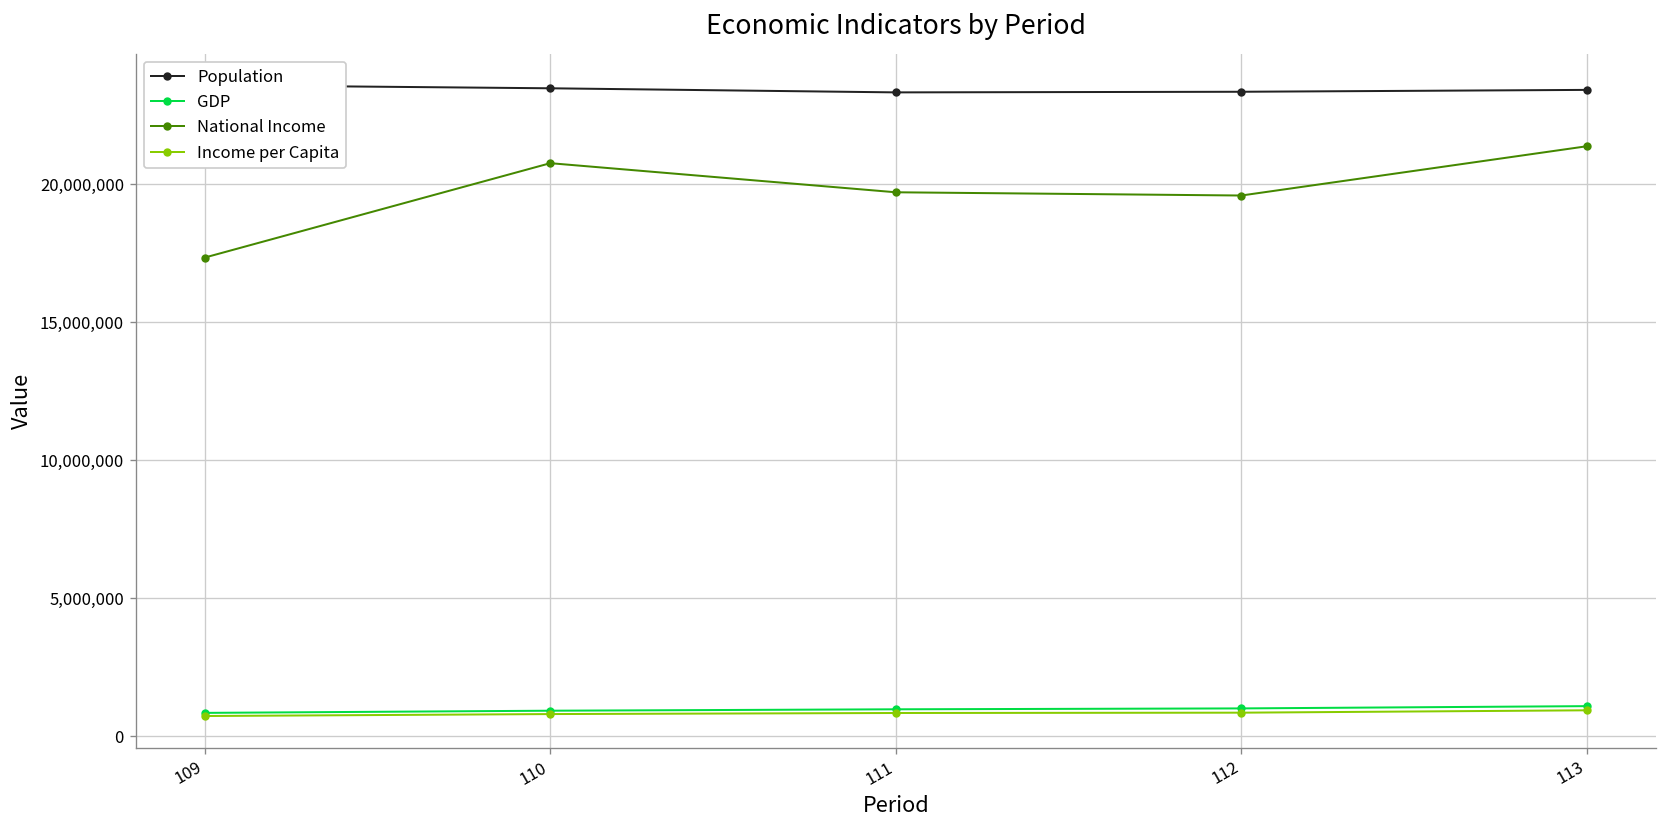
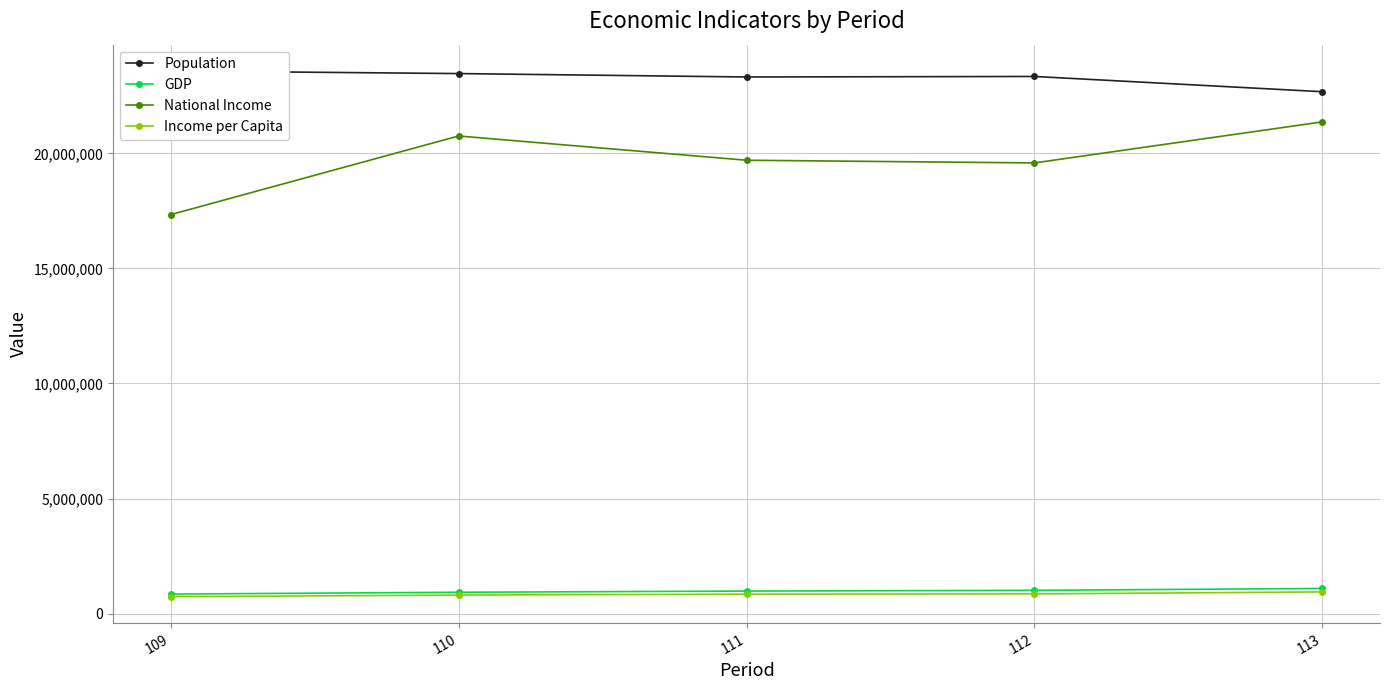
  {
    "Population": {
      "110": "23,500,000",
      "111": "23,300,000",
      "112": "23,300,000",
-     "113": "23,400,000"
+     "113": "22,700,000"
    },
    "GDP": {
      "109": "800,000",
      "110": "900,000",
      "111": "1,000,000",
      "112": "1,000,000",
      "113": "1,100,000"
    },
    "National Income": {
      "109": "17,300,000",
      "110": "20,800,000",
      "111": "19,700,000",
      "112": "19,600,000",
      "113": "21,400,000"
    },
    "Income per Capita": {
      "109": "700,000",
      "110": "800,000",
      "111": "800,000",
      "112": "900,000",
      "113": "900,000"
    }
  }
